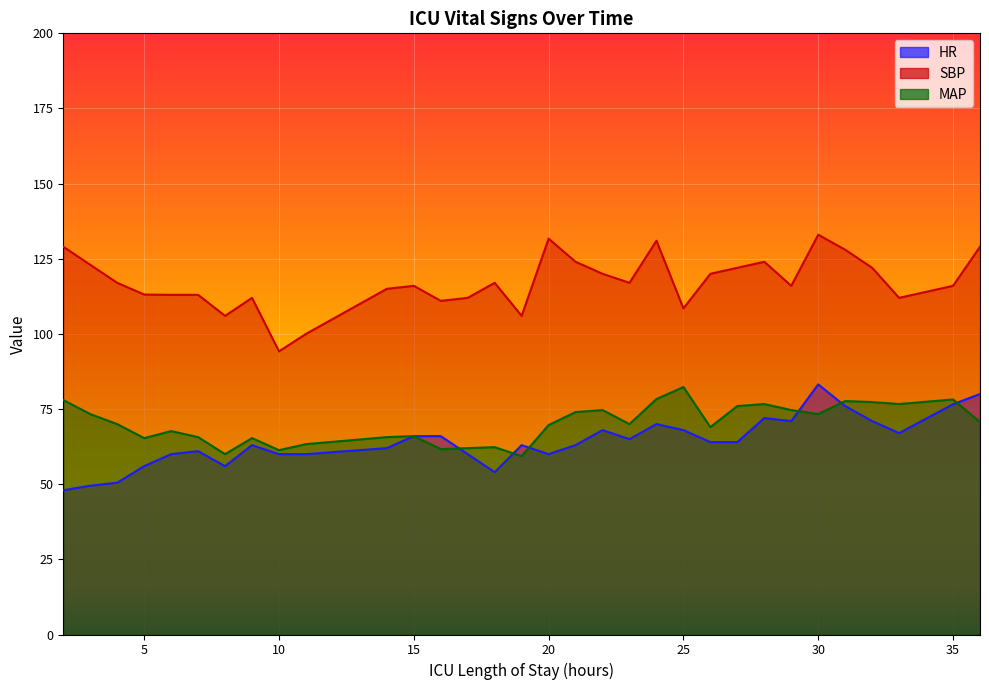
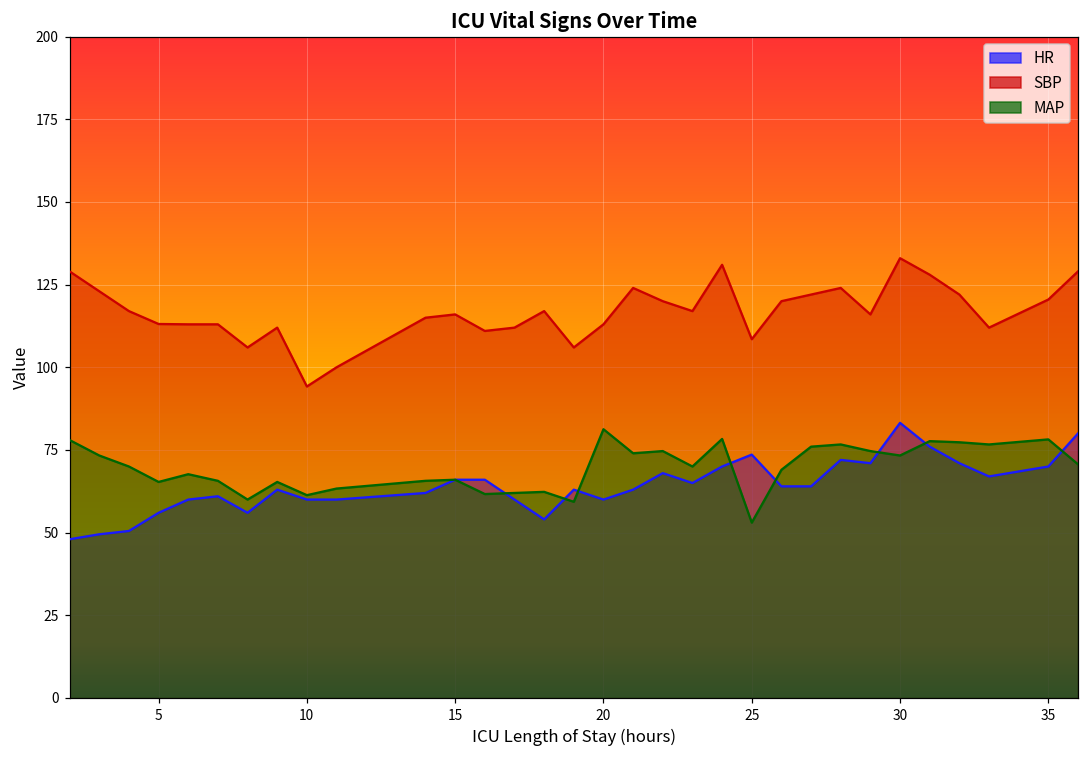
  {
    "HR": {
      "5": 56,
      "10": 60,
      "20": 60,
-     "25": 68,
+     "25": 74,
      "30": 83,
-     "35": 77
+     "35": 70
    },
    "SBP": {
      "5": 113,
      "10": 94,
      "15": 116,
-     "20": 132,
+     "20": 113,
      "25": 109,
      "30": 133,
-     "35": 116
+     "35": 121
    },
    "MAP": {
      "5": 65,
      "10": 61,
-     "20": 70,
-     "25": 82,
+     "20": 81,
+     "25": 53,
      "30": 73,
      "35": 78
    }
  }
